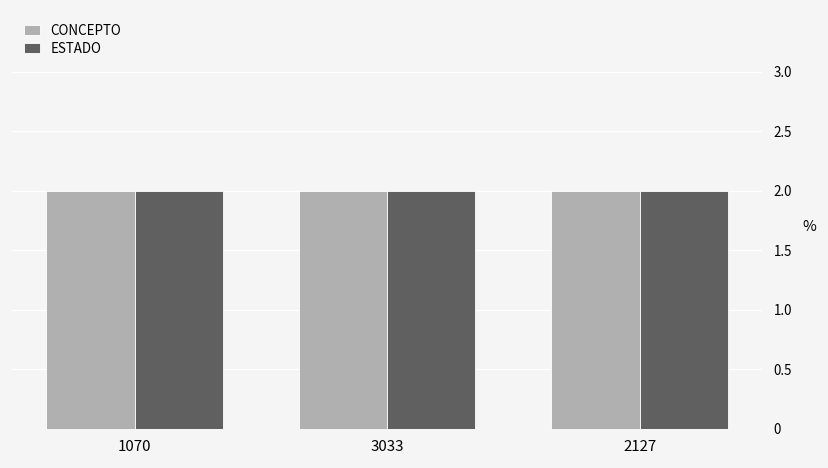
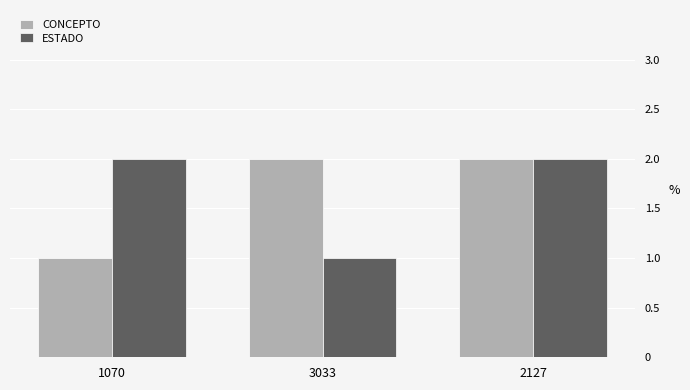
  {
    "CONCEPTO": {
-     "1070": 2,
+     "1070": 1,
      "3033": 2,
      "2127": 2
    },
    "ESTADO": {
      "1070": 2,
-     "3033": 2,
+     "3033": 1,
      "2127": 2
    }
  }
